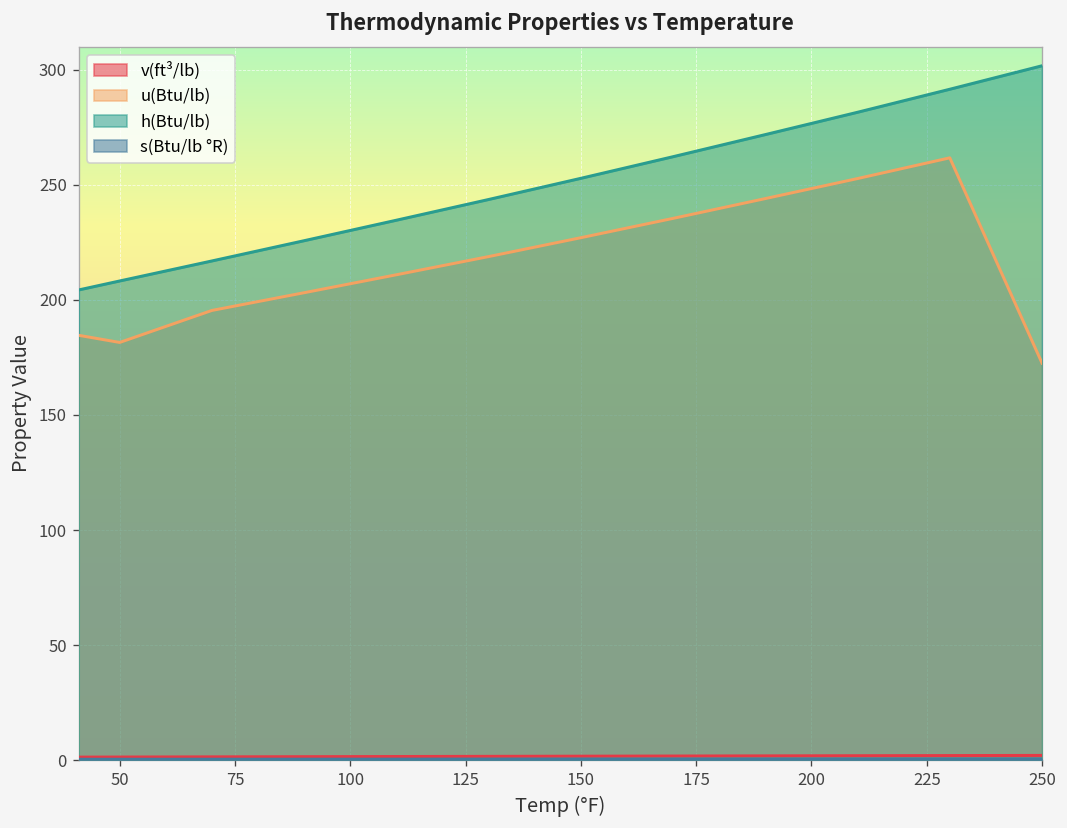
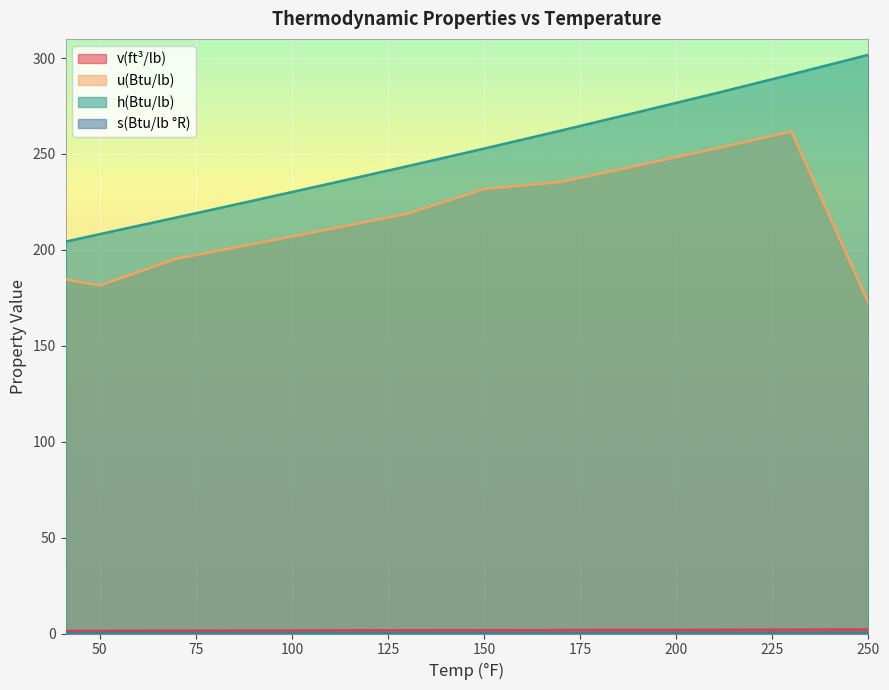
  {
    "v(ft³/lb)": {
      "250": 2
    },
    "u(Btu/lb)": {
      "50": 182,
-     "150": 227,
+     "150": 232,
      "250": 173
    }
  }
